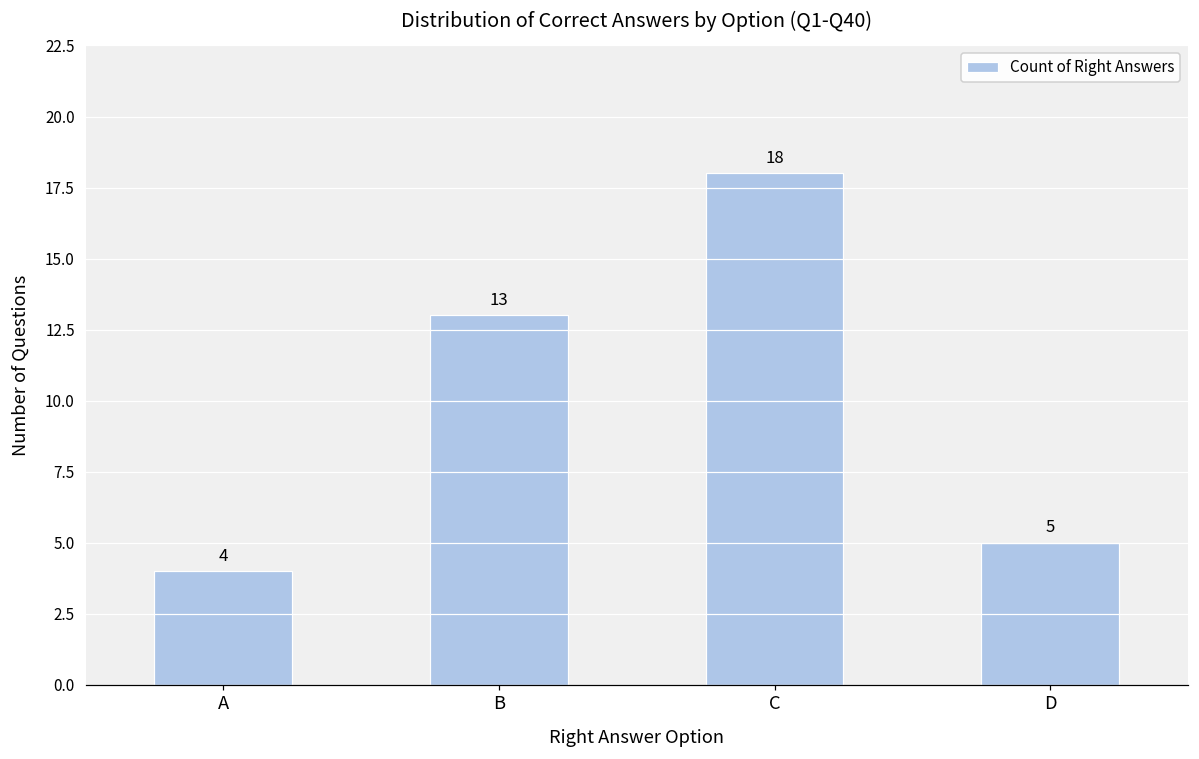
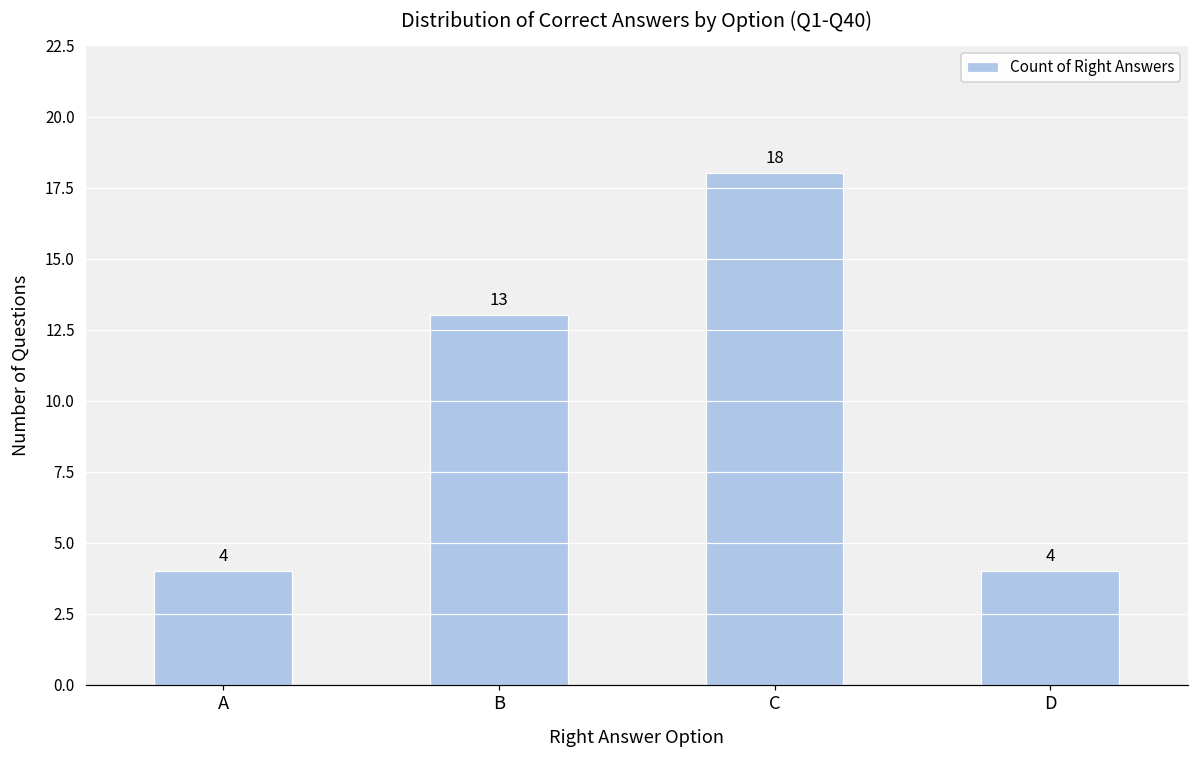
  {
    "A": 4,
    "B": 13,
    "C": 18,
-   "D": 5
+   "D": 4
  }
